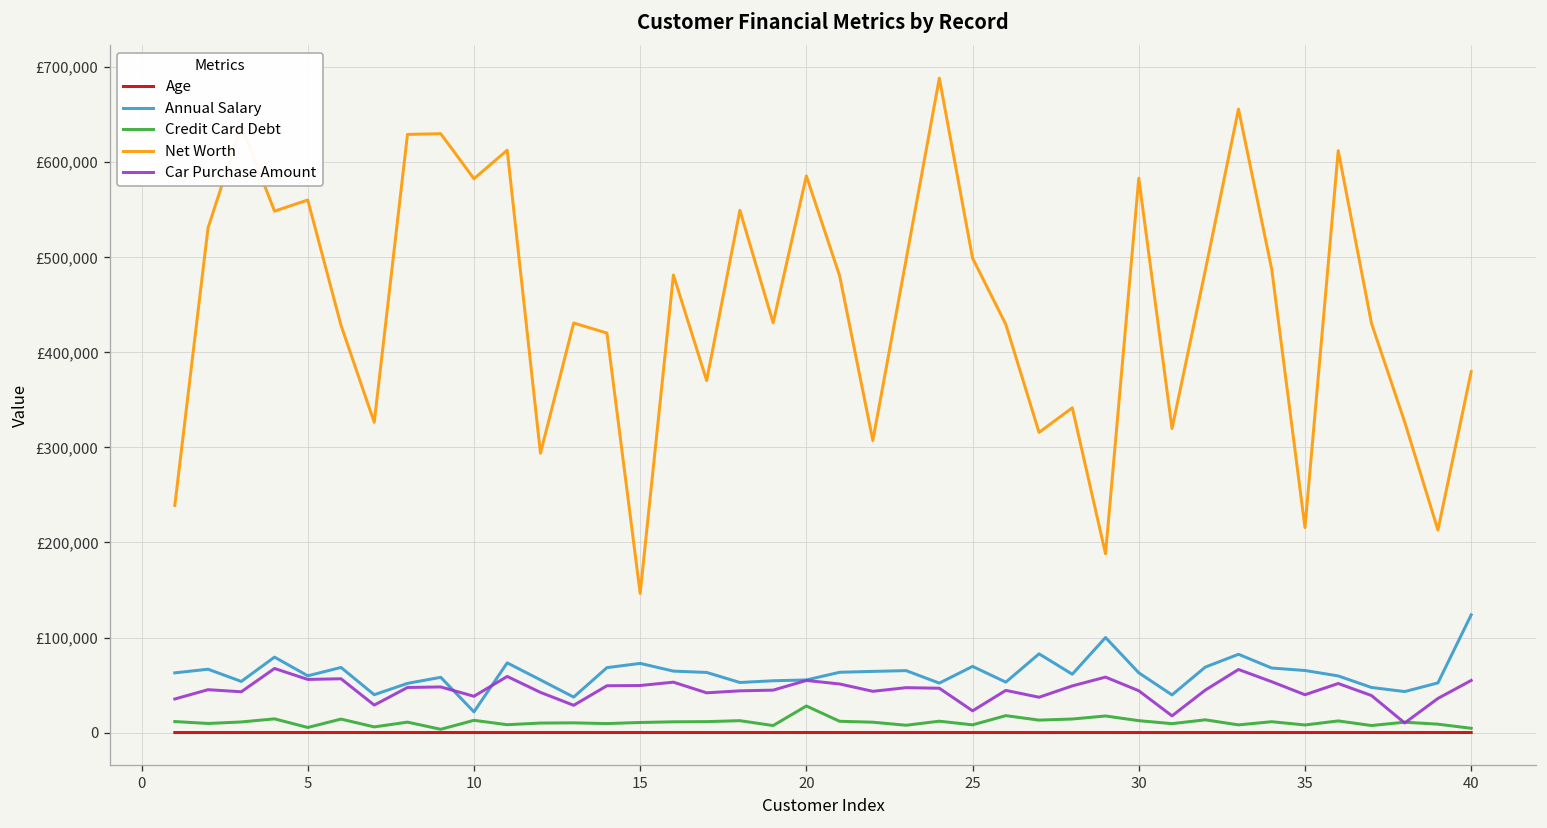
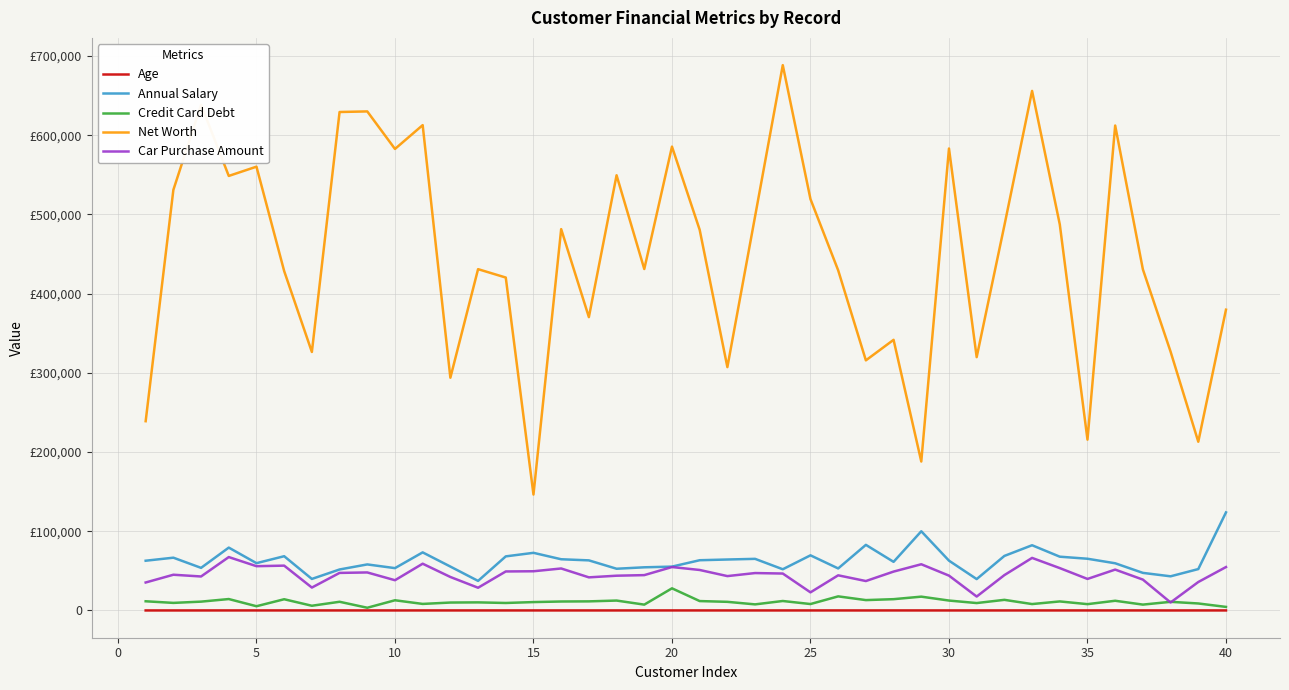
  {
    "Age": {
      "5": "£0",
      "10": "£0",
      "15": "£0",
      "20": "£0",
      "25": "£0",
      "30": "£0",
      "35": "£0",
      "40": "£0"
    },
    "Annual Salary": {
      "5": "£60,000",
-     "10": "£20,000",
+     "10": "£50,000",
      "15": "£70,000",
      "25": "£70,000",
      "30": "£60,000",
      "35": "£70,000",
      "40": "£120,000"
    },
    "Credit Card Debt": {
      "5": "£10,000",
      "10": "£10,000",
      "15": "£10,000",
      "20": "£30,000",
      "25": "£10,000",
      "30": "£10,000",
      "35": "£10,000",
      "40": "£0"
    },
    "Net Worth": {
      "5": "£560,000",
      "10": "£580,000",
      "15": "£150,000",
      "20": "£590,000",
-     "25": "£500,000",
+     "25": "£520,000",
      "30": "£580,000",
      "35": "£220,000",
      "40": "£380,000"
    },
    "Car Purchase Amount": {
      "5": "£60,000",
      "10": "£40,000",
      "15": "£50,000",
      "25": "£20,000",
      "30": "£40,000",
      "35": "£40,000",
      "40": "£50,000"
    }
  }
